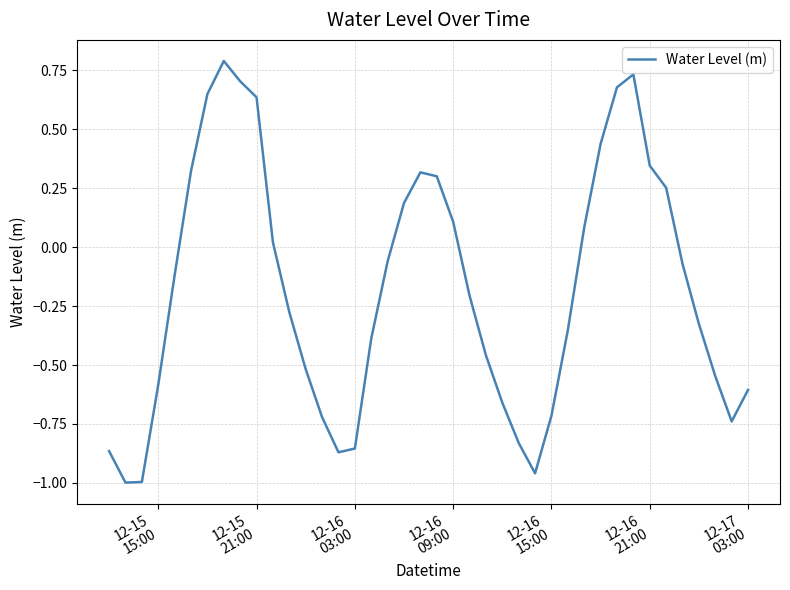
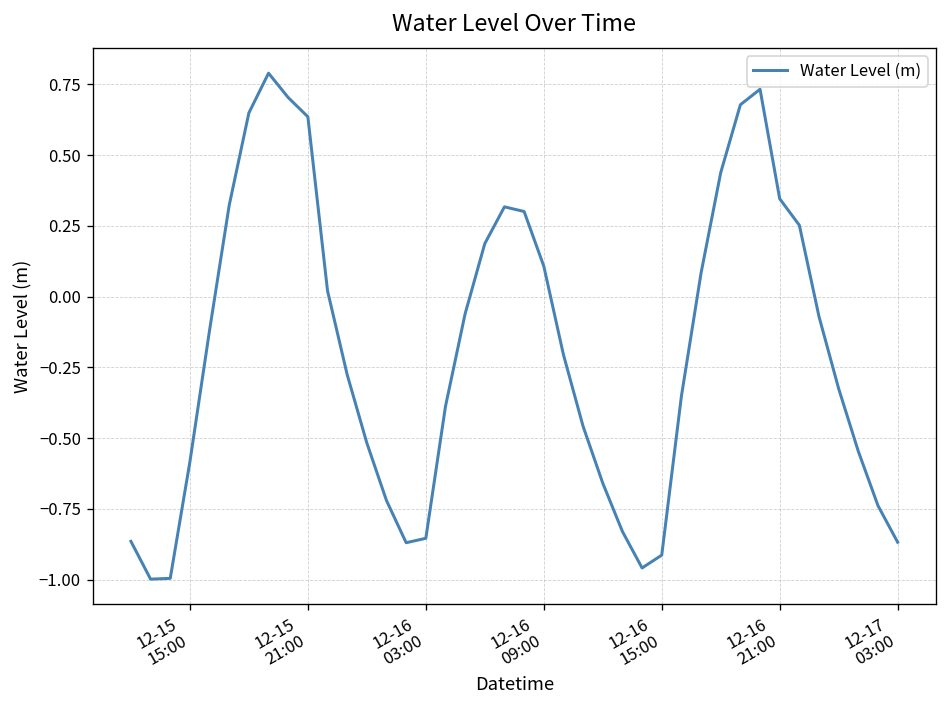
  {
    "12-15 15:00": -0.58,
    "12-15 21:00": 0.64,
    "12-16 03:00": -0.85,
    "12-16 09:00": 0.11,
-   "12-16 15:00": -0.72,
+   "12-16 15:00": -0.91,
    "12-16 21:00": 0.35,
-   "12-17 03:00": -0.61
+   "12-17 03:00": -0.87
  }
